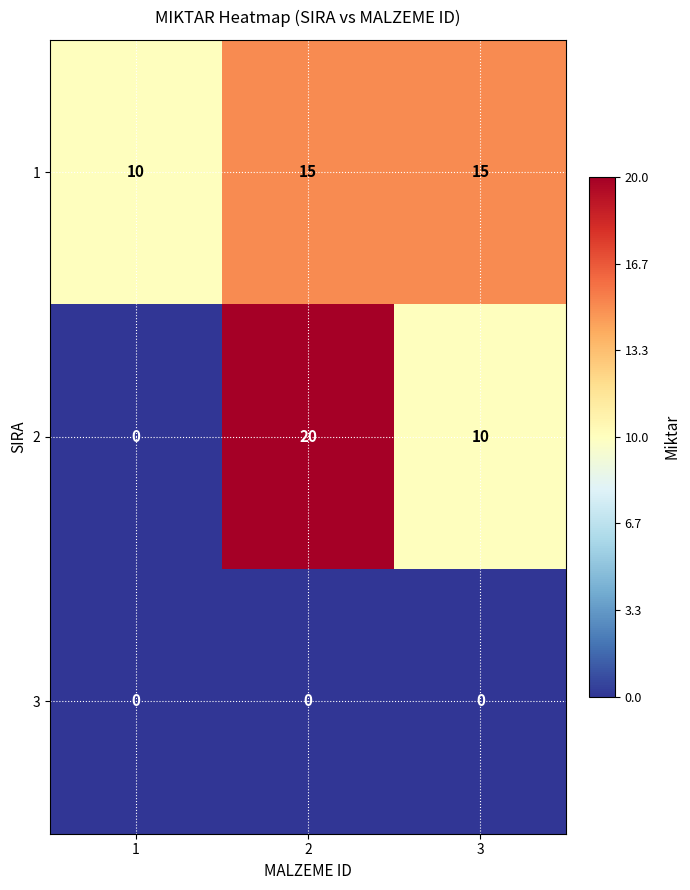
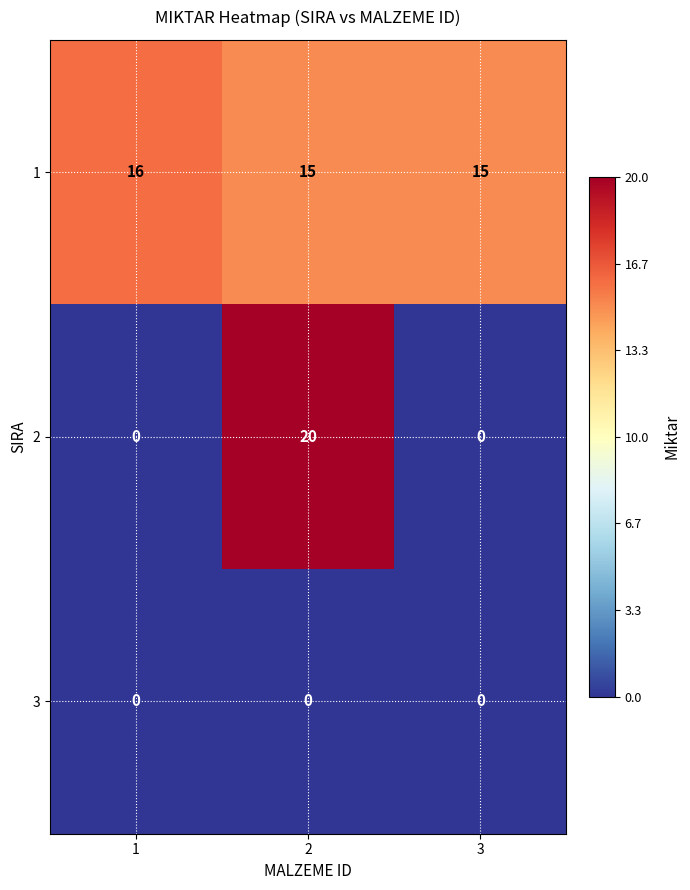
  {
    "1": {
-     "1": 10,
+     "1": 16,
      "2": 15,
      "3": 15
    },
    "2": {
      "1": 0,
      "2": 20,
-     "3": 10
+     "3": 0
    },
    "3": {
      "1": 0,
      "2": 0,
      "3": 0
    }
  }
